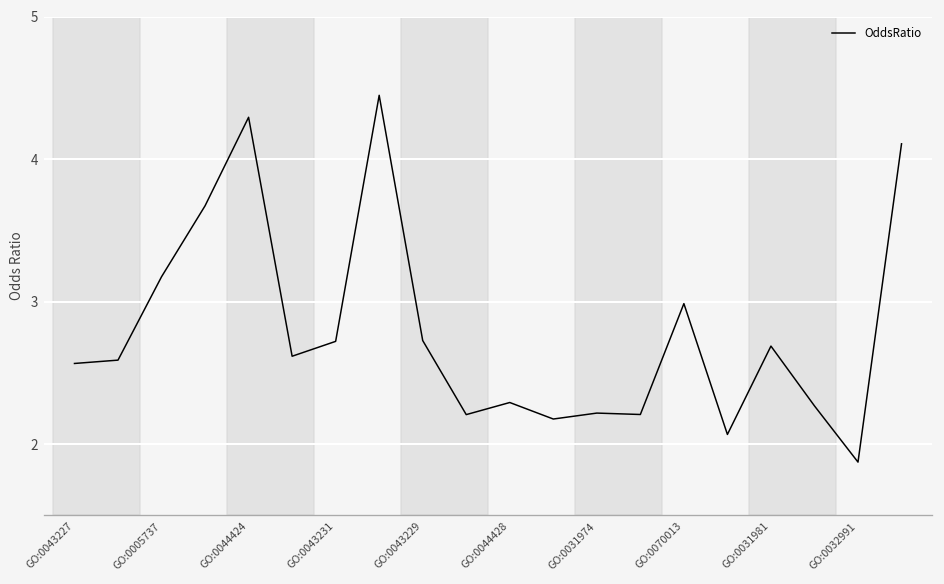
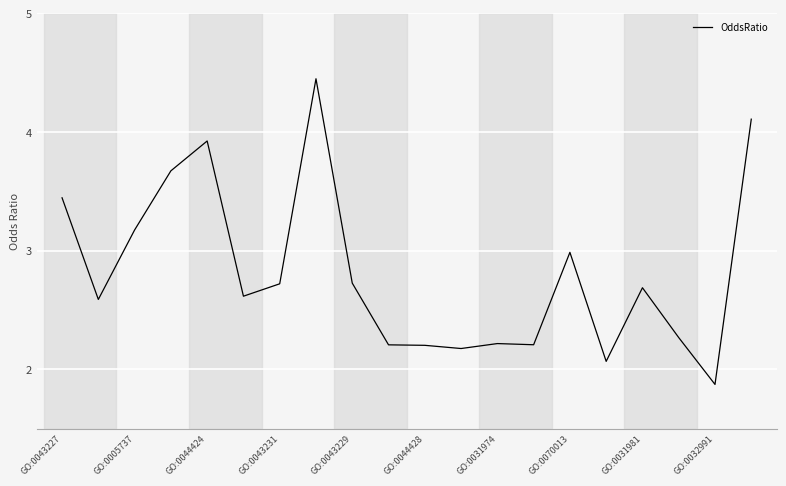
  {
-   "GO:0043227": 2.57,
+   "GO:0043227": 3.45,
    "GO:0005737": 3.17,
-   "GO:0044424": 4.29,
+   "GO:0044424": 3.92,
    "GO:0043231": 2.72,
    "GO:0043229": 2.73,
-   "GO:0044428": 2.29,
+   "GO:0044428": 2.20,
    "GO:0031974": 2.22,
    "GO:0070013": 2.99,
    "GO:0031981": 2.69,
    "GO:0032991": 1.87
  }
